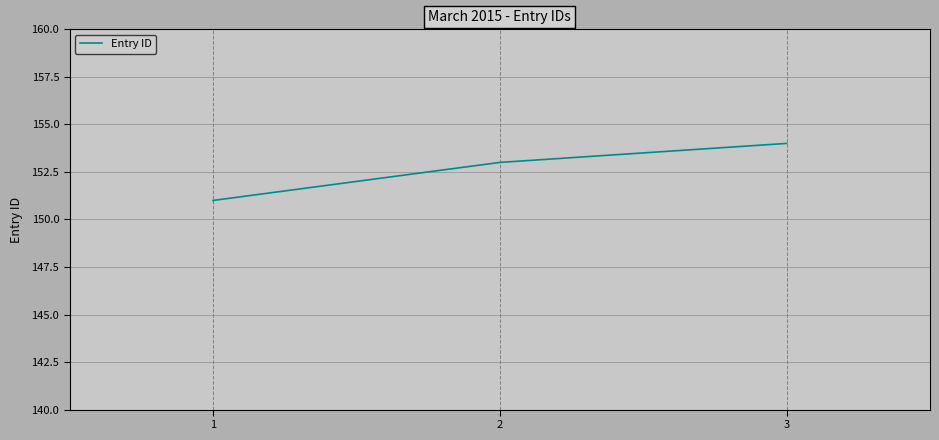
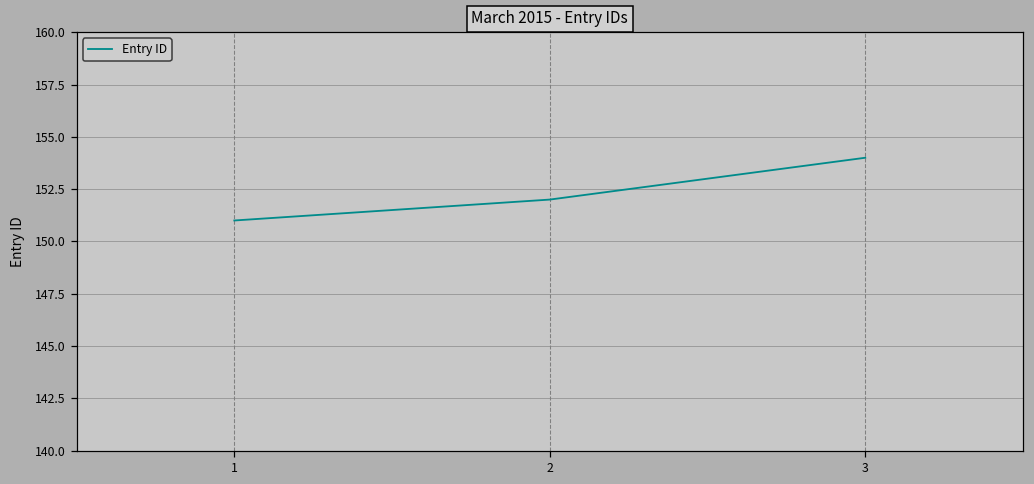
  {
    "1": 151,
-   "2": 153,
+   "2": 152,
    "3": 154
  }
